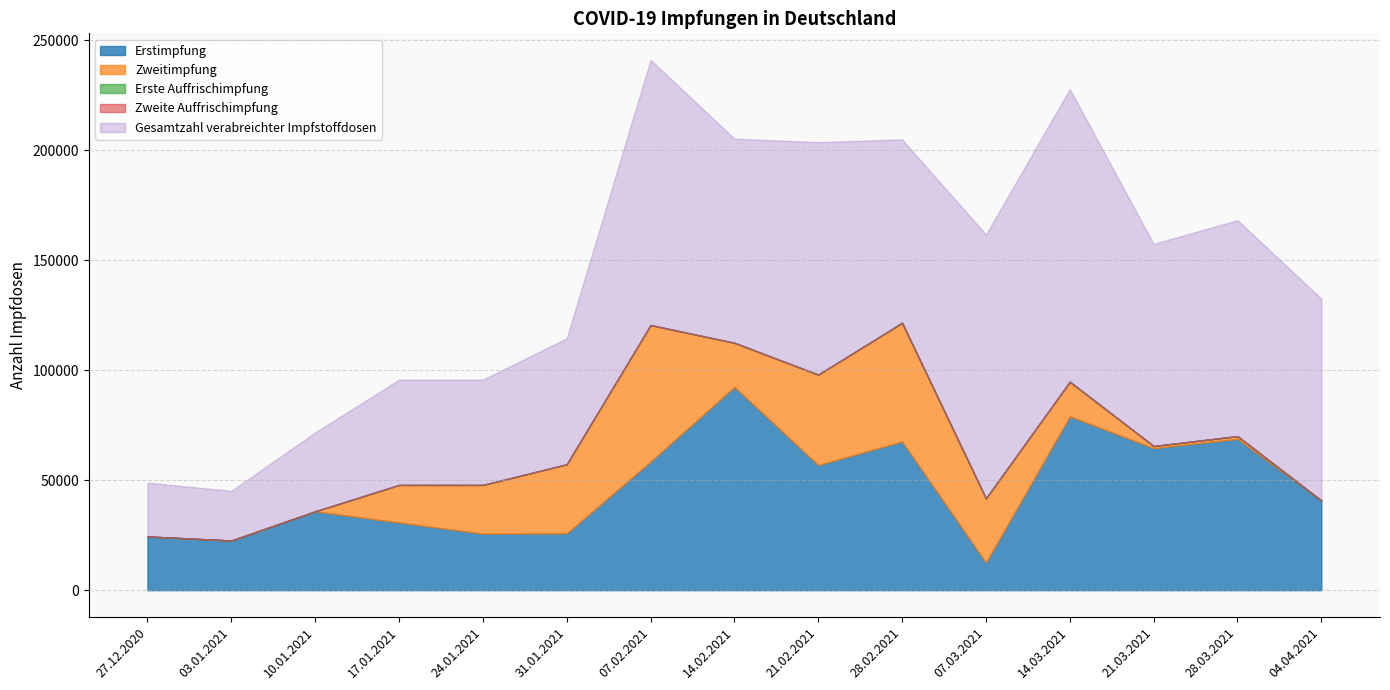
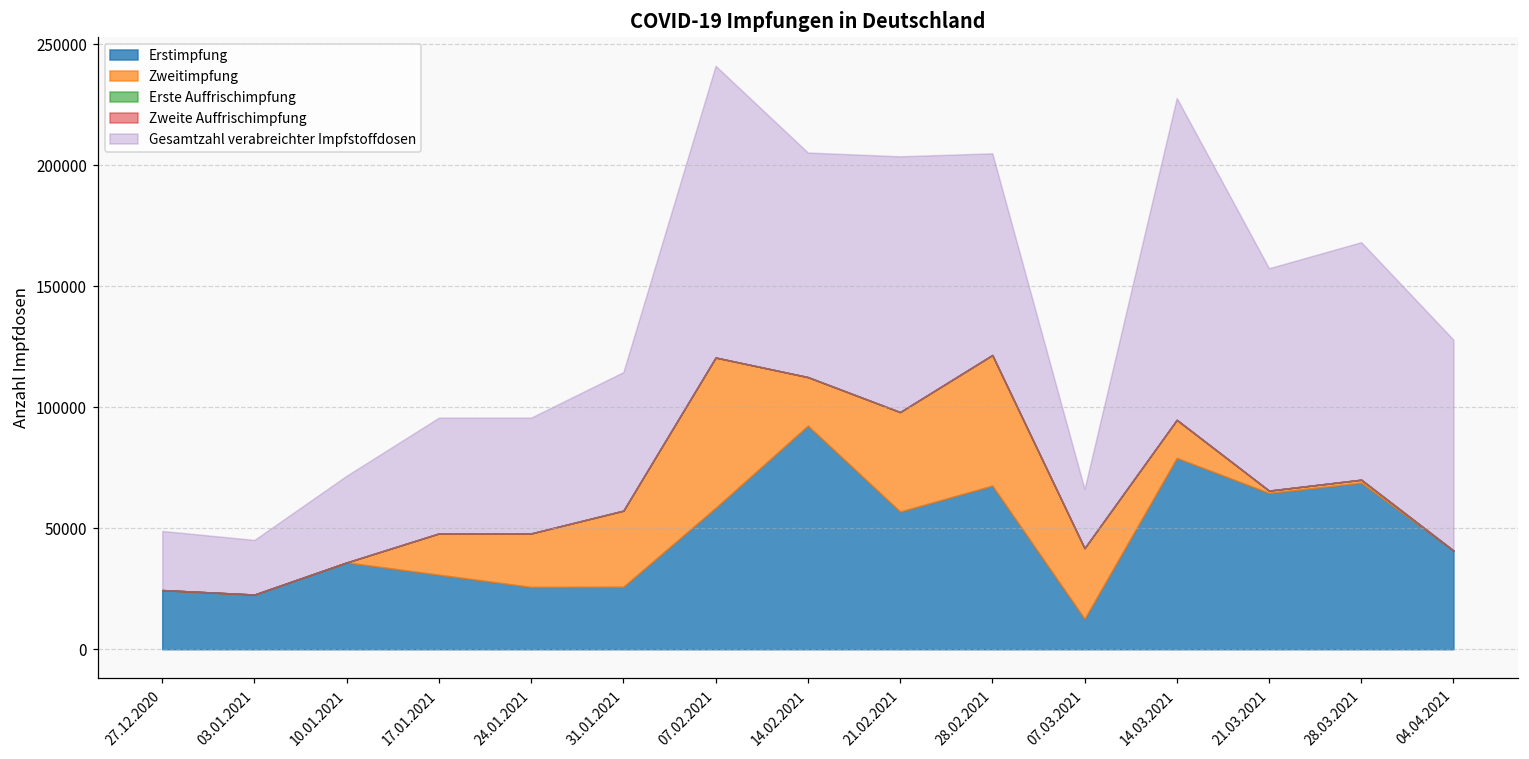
  {
    "Erstimpfung": {
      "17.01.2021": 31000,
      "24.01.2021": 26000,
      "31.01.2021": 26000,
      "07.02.2021": 58000,
      "14.02.2021": 92000,
      "21.02.2021": 57000,
      "28.02.2021": 68000,
      "07.03.2021": 13000,
      "14.03.2021": 79000,
      "28.03.2021": 69000
    },
    "Gesamtzahl verabreichter Impfstoffdosen": {
      "27.12.2020": 24000,
      "03.01.2021": 23000,
      "10.01.2021": 36000,
      "17.01.2021": 48000,
      "24.01.2021": 48000,
      "31.01.2021": 57000,
      "07.02.2021": 121000,
      "14.02.2021": 93000,
      "21.02.2021": 106000,
      "28.02.2021": 83000,
-     "07.03.2021": 120000,
+     "07.03.2021": 24000,
      "14.03.2021": 133000,
      "21.03.2021": 92000,
      "28.03.2021": 98000,
-     "04.04.2021": 92000
+     "04.04.2021": 87000
    }
  }
